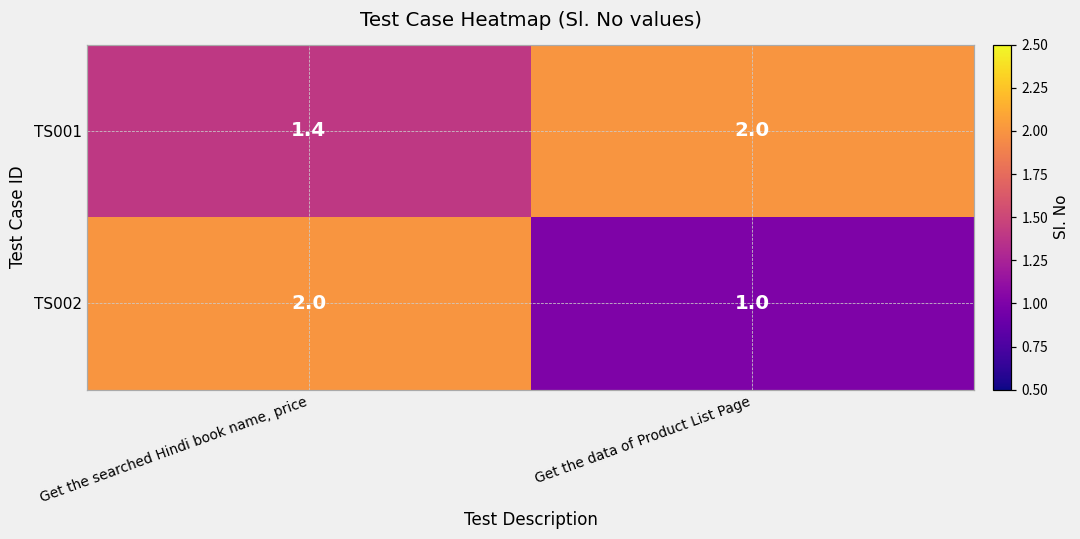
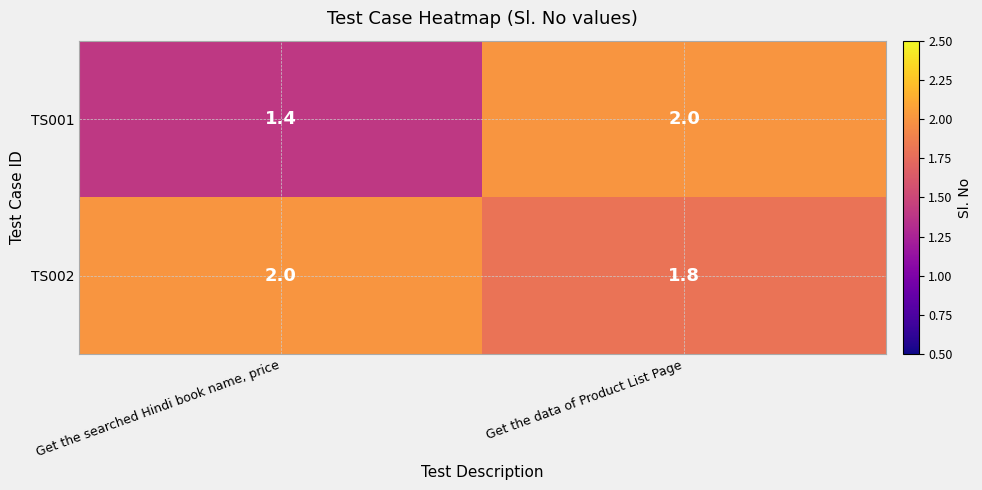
  {
    "TS001": {
      "Get the searched Hindi book name, price": 1.4,
      "Get the data of Product List Page": 2.0
    },
    "TS002": {
      "Get the searched Hindi book name, price": 2.0,
-     "Get the data of Product List Page": 1.0
+     "Get the data of Product List Page": 1.8
    }
  }
